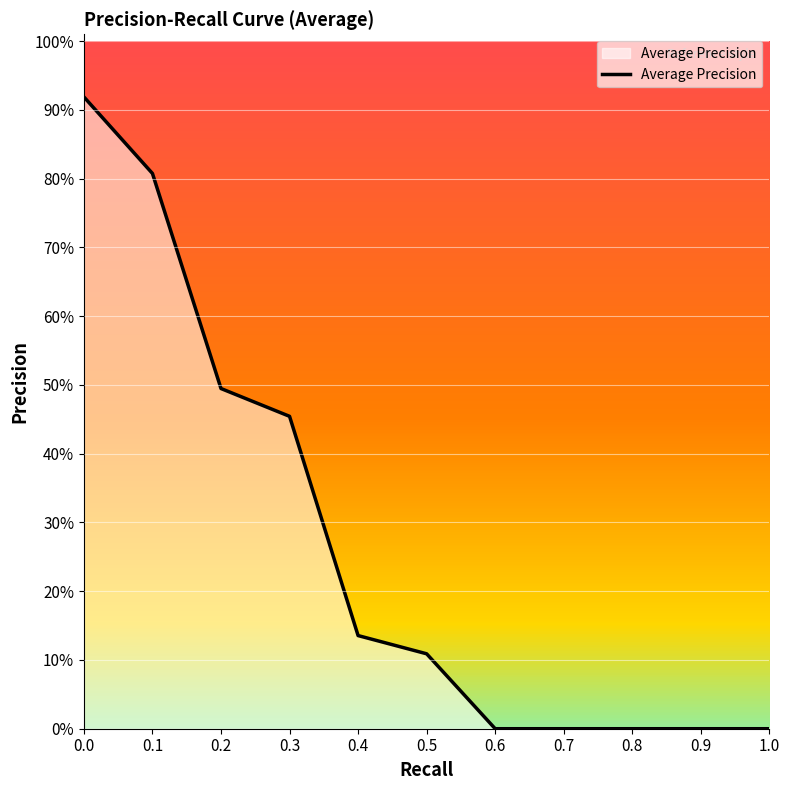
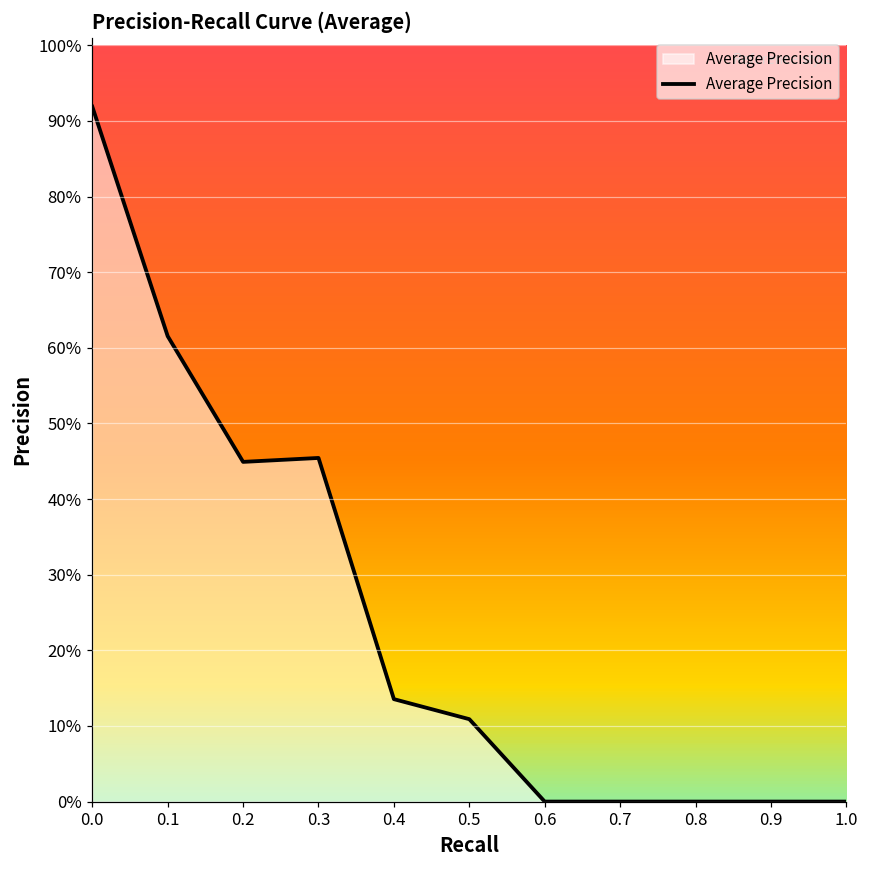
  {
    "0.0": "92%",
-   "0.1": "81%",
-   "0.2": "49%",
+   "0.1": "62%",
+   "0.2": "45%",
    "0.3": "45%",
    "0.4": "14%",
    "0.5": "11%",
    "0.6": "0%",
    "0.7": "0%",
    "0.8": "0%",
    "0.9": "0%",
    "1.0": "0%"
  }
